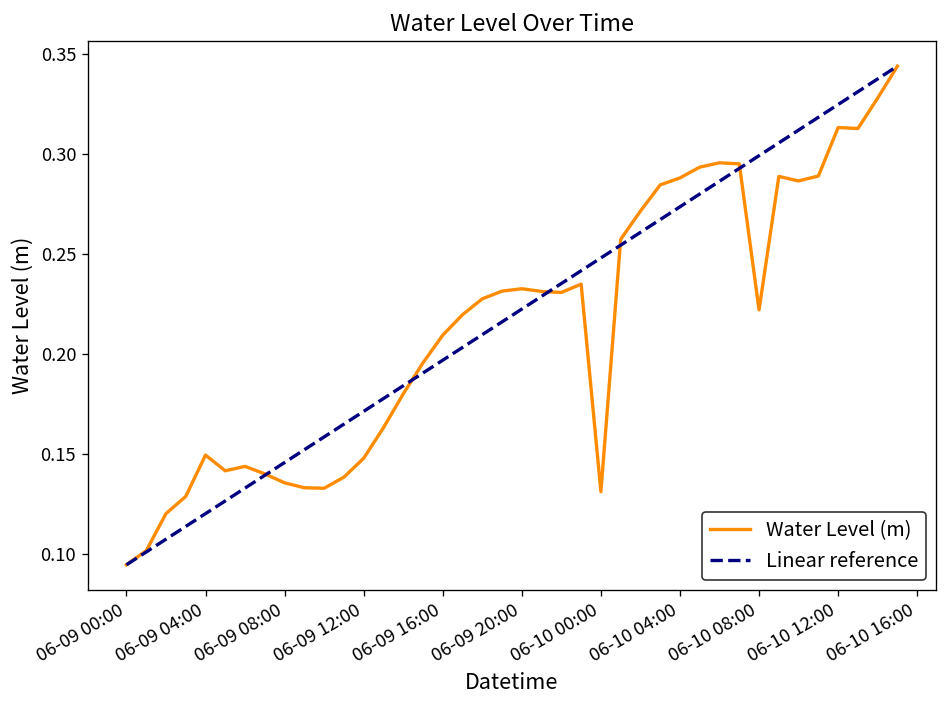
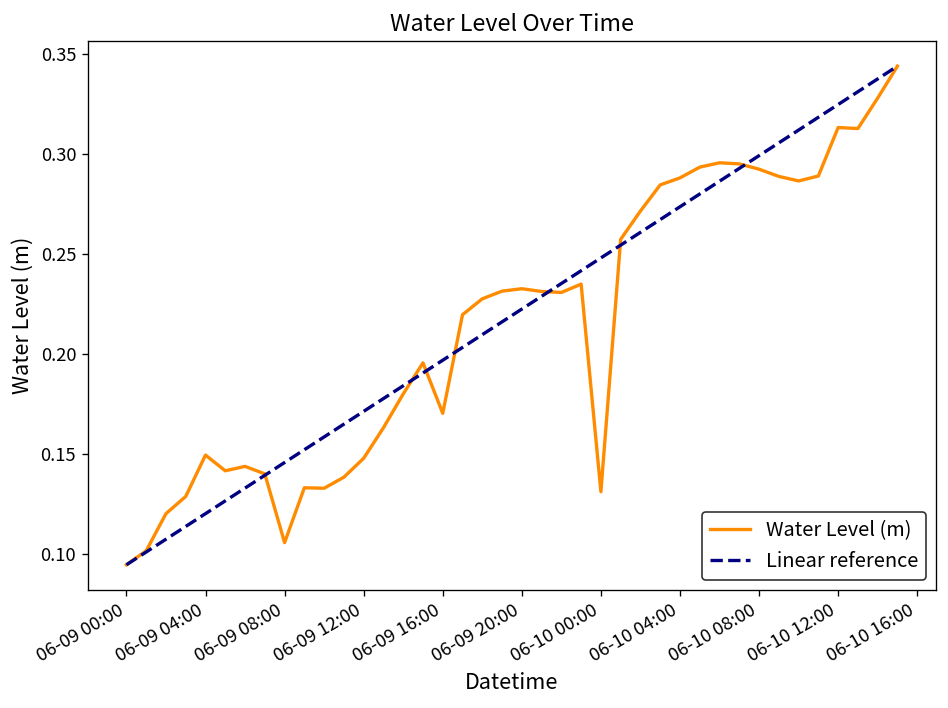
  {
    "Water Level (m)": {
      "06-09 04:00": 0.150,
-     "06-09 08:00": 0.136,
+     "06-09 08:00": 0.106,
      "06-09 12:00": 0.148,
-     "06-09 16:00": 0.210,
+     "06-09 16:00": 0.170,
      "06-09 20:00": 0.233,
      "06-10 00:00": 0.131,
      "06-10 04:00": 0.288,
-     "06-10 08:00": 0.222,
+     "06-10 08:00": 0.293,
      "06-10 12:00": 0.313
    }
  }
